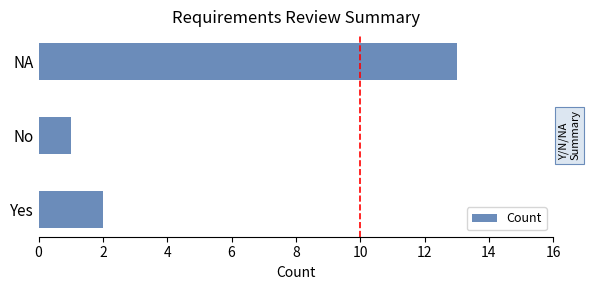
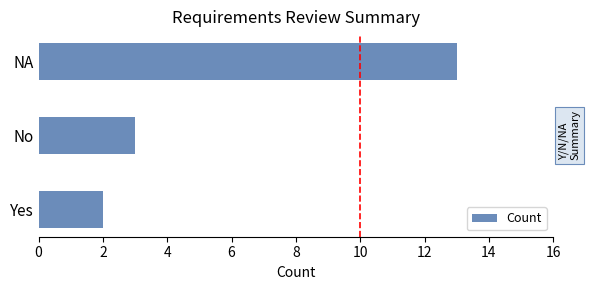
  {
    "NA": 13,
-   "No": 1,
+   "No": 3,
    "Yes": 2
  }
